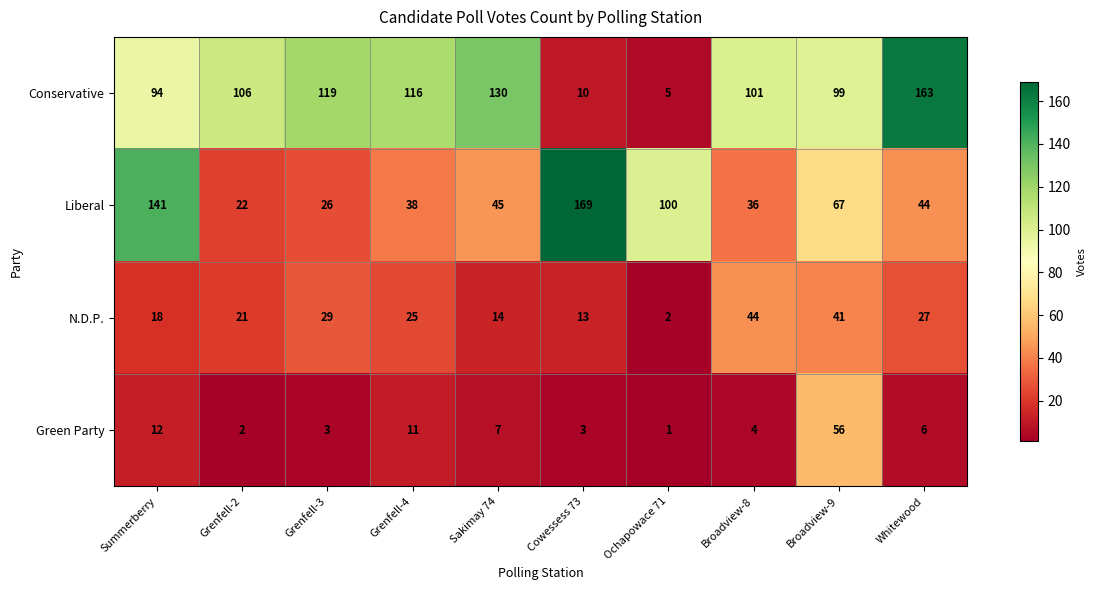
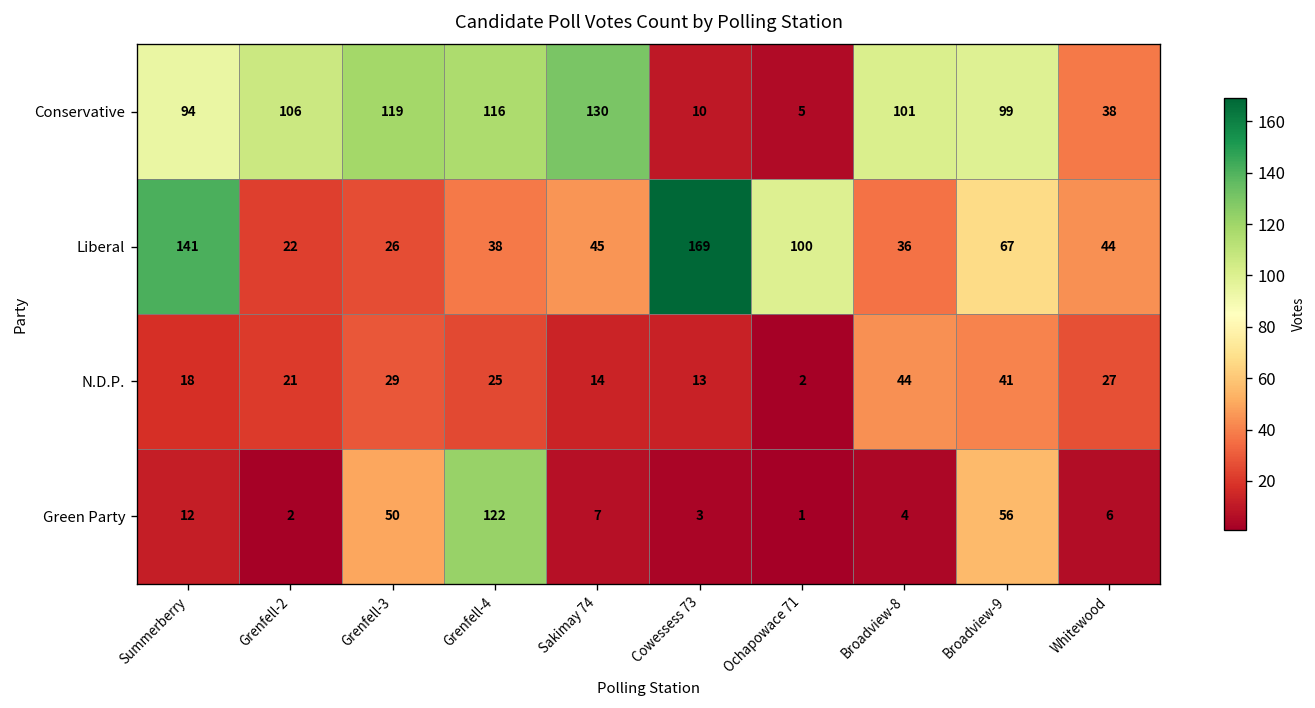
  {
    "Conservative": {
      "Summerberry": 94,
      "Grenfell-2": 106,
      "Grenfell-3": 119,
      "Grenfell-4": 116,
      "Sakimay 74": 130,
      "Cowessess 73": 10,
      "Ochapowace 71": 5,
      "Broadview-8": 101,
      "Broadview-9": 99,
-     "Whitewood": 163
+     "Whitewood": 38
    },
    "Liberal": {
      "Summerberry": 141,
      "Grenfell-2": 22,
      "Grenfell-3": 26,
      "Grenfell-4": 38,
      "Sakimay 74": 45,
      "Cowessess 73": 169,
      "Ochapowace 71": 100,
      "Broadview-8": 36,
      "Broadview-9": 67,
      "Whitewood": 44
    },
    "N.D.P.": {
      "Summerberry": 18,
      "Grenfell-2": 21,
      "Grenfell-3": 29,
      "Grenfell-4": 25,
      "Sakimay 74": 14,
      "Cowessess 73": 13,
      "Ochapowace 71": 2,
      "Broadview-8": 44,
      "Broadview-9": 41,
      "Whitewood": 27
    },
    "Green Party": {
      "Summerberry": 12,
      "Grenfell-2": 2,
-     "Grenfell-3": 3,
-     "Grenfell-4": 11,
+     "Grenfell-3": 50,
+     "Grenfell-4": 122,
      "Sakimay 74": 7,
      "Cowessess 73": 3,
      "Ochapowace 71": 1,
      "Broadview-8": 4,
      "Broadview-9": 56,
      "Whitewood": 6
    }
  }
